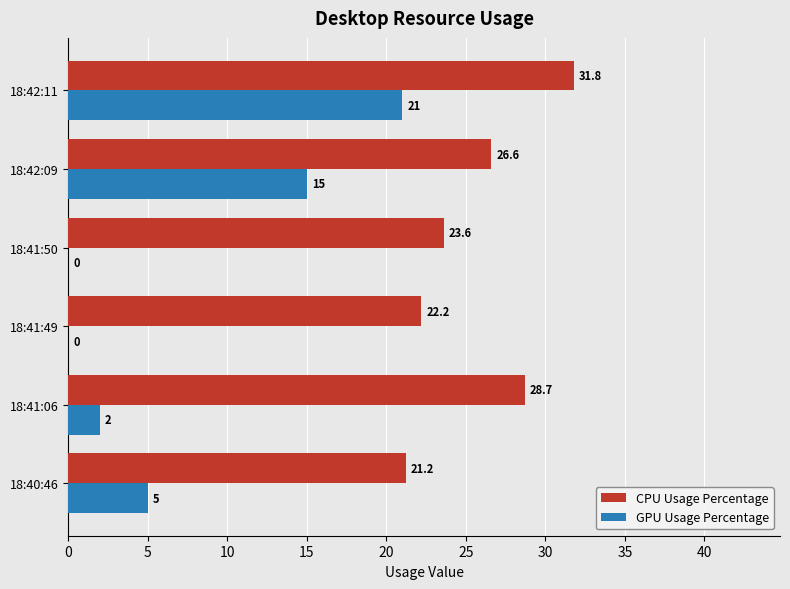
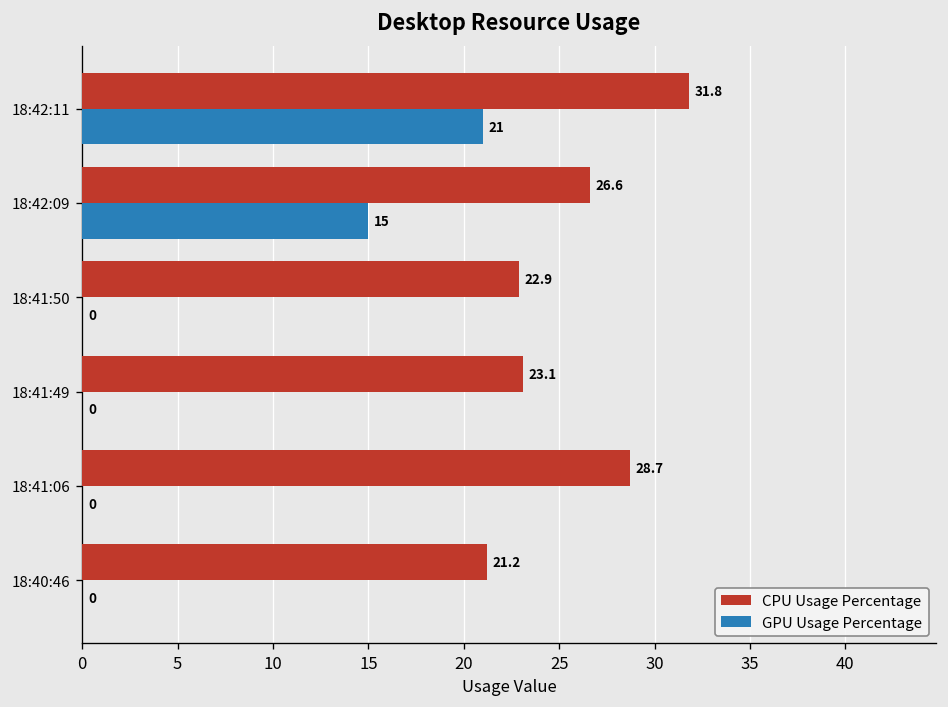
  {
    "CPU Usage Percentage": {
      "18:42:11": 31.8,
      "18:42:09": 26.6,
-     "18:41:50": 23.6,
-     "18:41:49": 22.2,
+     "18:41:50": 22.9,
+     "18:41:49": 23.1,
      "18:41:06": 28.7,
      "18:40:46": 21.2
    },
    "GPU Usage Percentage": {
      "18:42:11": 21,
      "18:42:09": 15,
      "18:41:50": 0,
      "18:41:49": 0,
-     "18:41:06": 2,
-     "18:40:46": 5
+     "18:41:06": 0,
+     "18:40:46": 0
    }
  }
